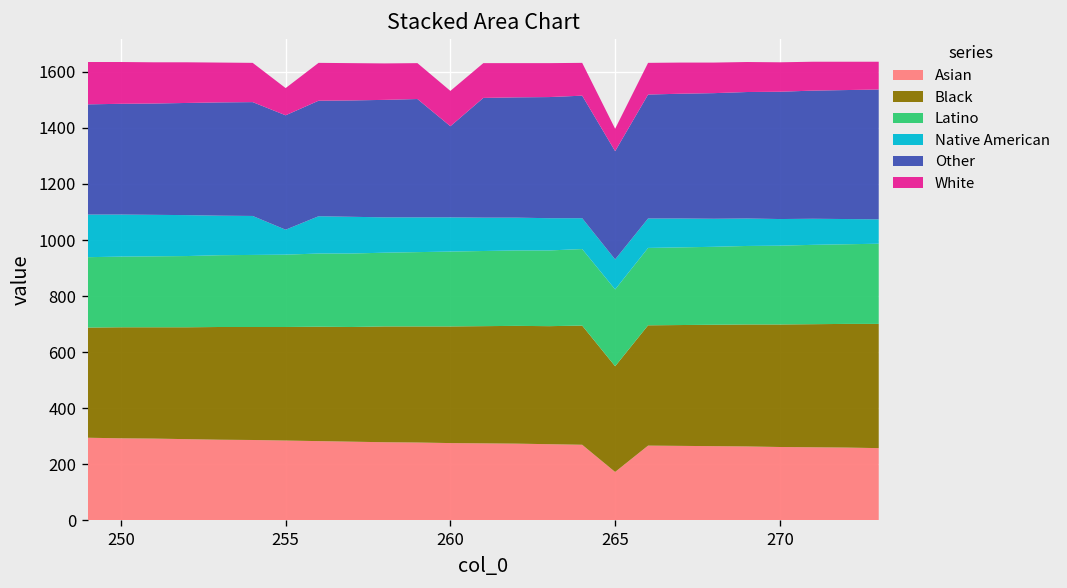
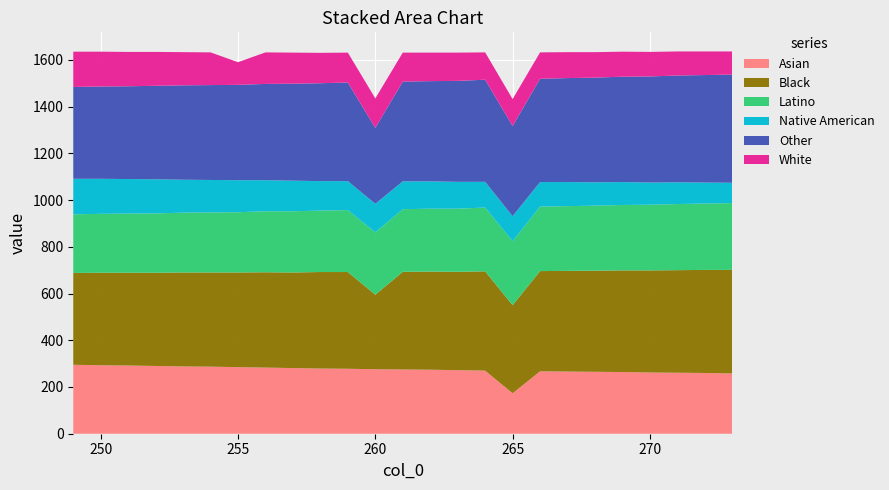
  {
    "Asian": {
      "250": 290,
      "255": 290,
      "260": 280,
      "265": 170,
      "270": 260
    },
    "Black": {
      "250": 400,
      "255": 410,
-     "260": 420,
+     "260": 320,
      "265": 380,
      "270": 440
    },
    "Latino": {
      "250": 250,
      "255": 260,
      "260": 270,
      "265": 270,
      "270": 280
    },
    "Native American": {
      "250": 150,
-     "255": 90,
+     "255": 140,
      "260": 120,
      "265": 110,
      "270": 100
    },
    "Other": {
      "250": 400,
      "255": 410,
      "260": 330,
      "265": 390,
      "270": 450
    },
    "White": {
      "250": 150,
      "255": 100,
      "260": 130,
-     "265": 80,
+     "265": 120,
      "270": 110
    }
  }
